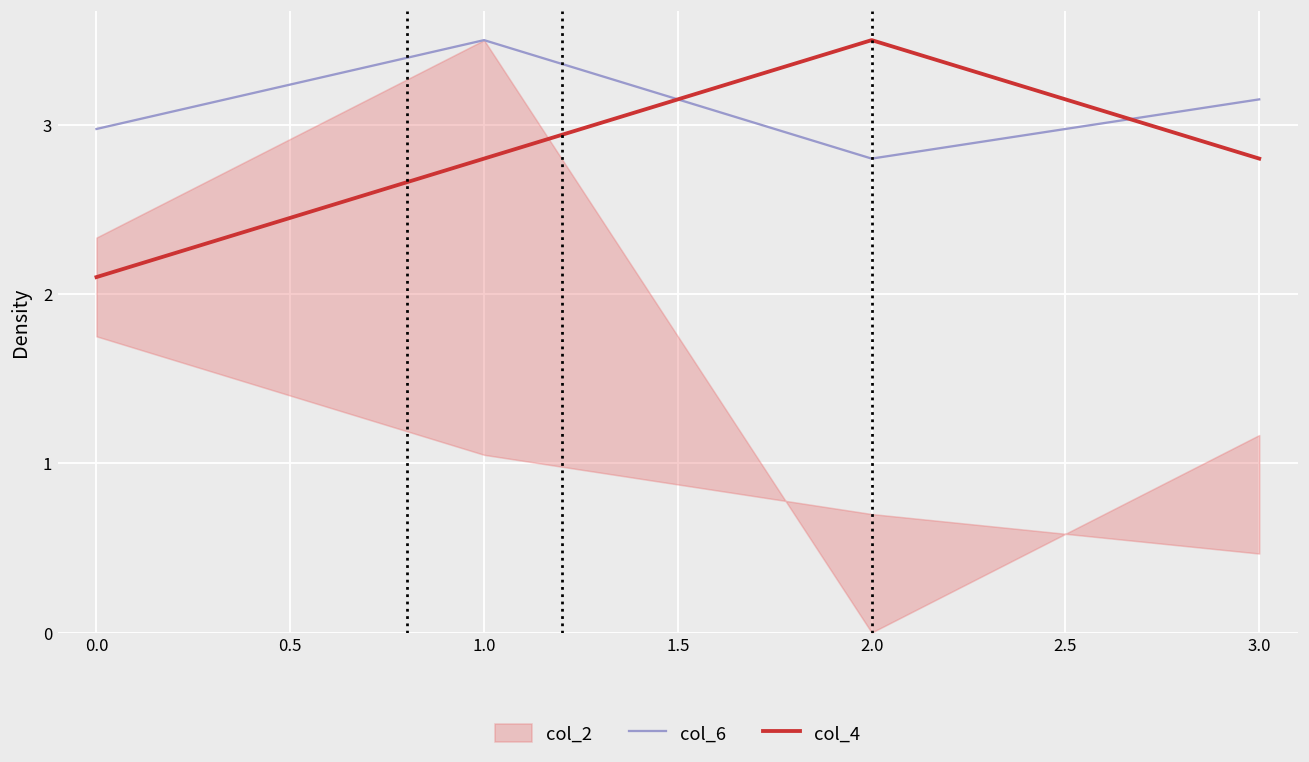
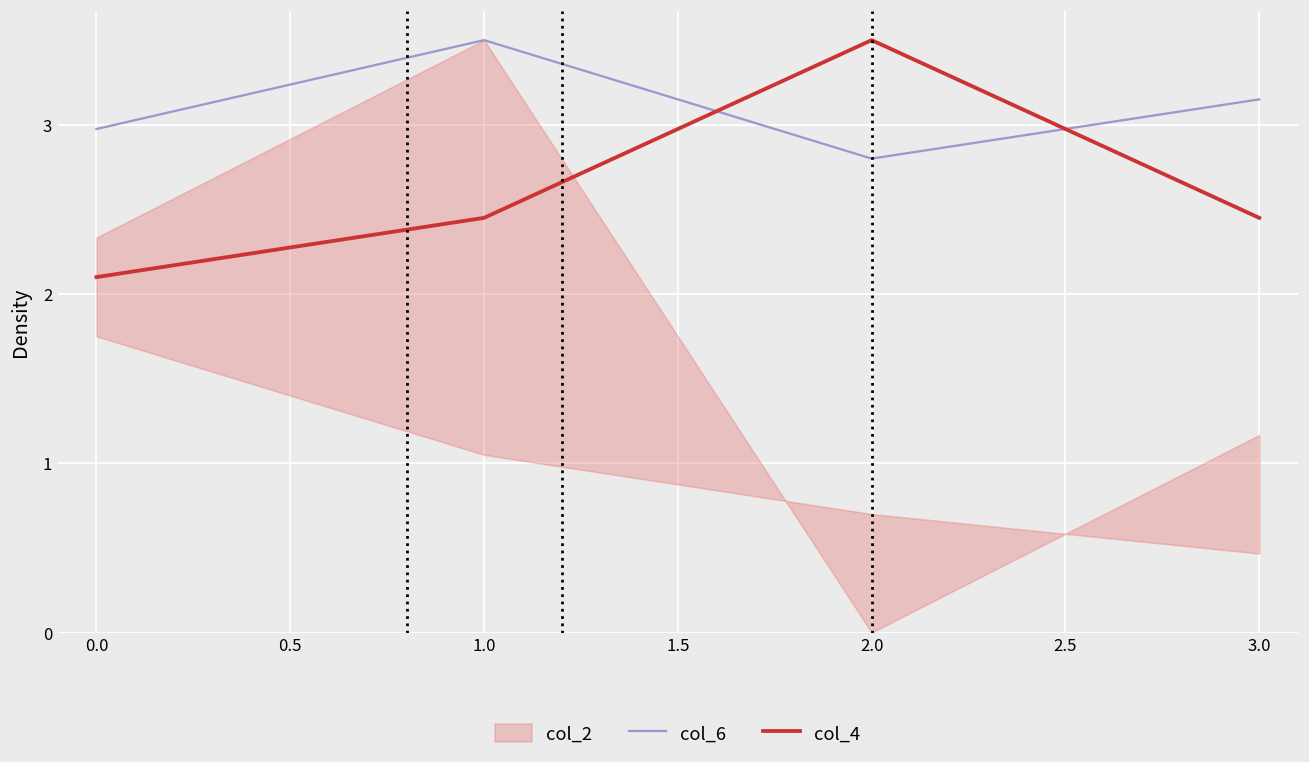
  {
    "col_6": {
      "0.0": 2.98,
      "2.0": 2.80,
      "3.0": 3.15
    },
    "col_2": {
      "2.0": 0.70
    },
    "col_4": {
      "0.0": 2.10,
-     "1.0": 2.80,
+     "1.0": 2.45,
      "2.0": 3.50,
-     "3.0": 2.80
+     "3.0": 2.45
    }
  }
